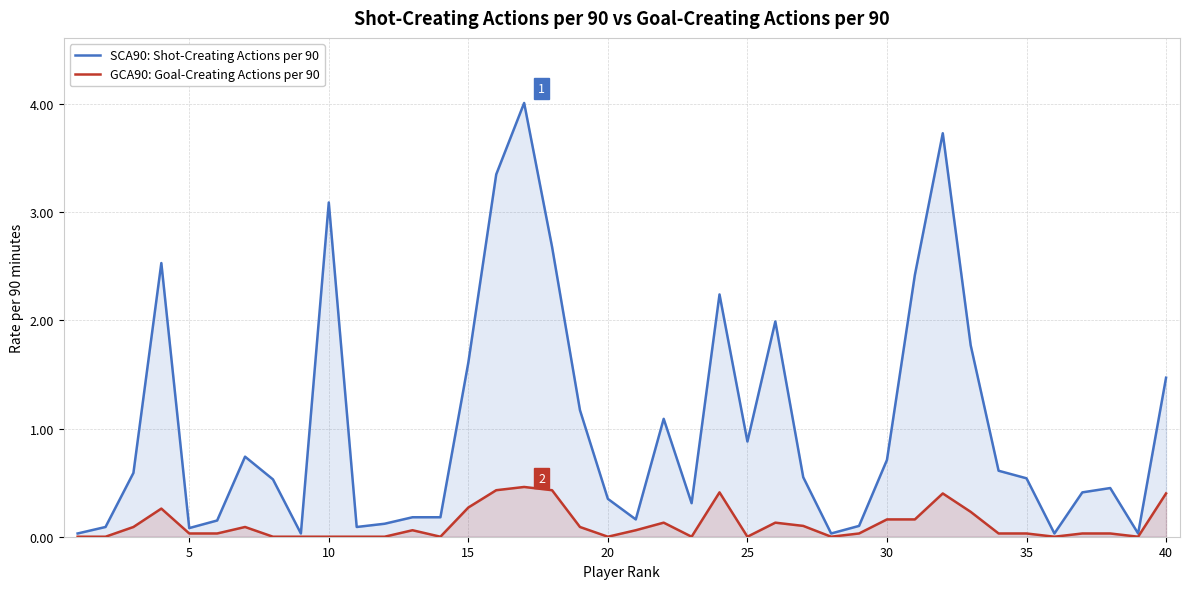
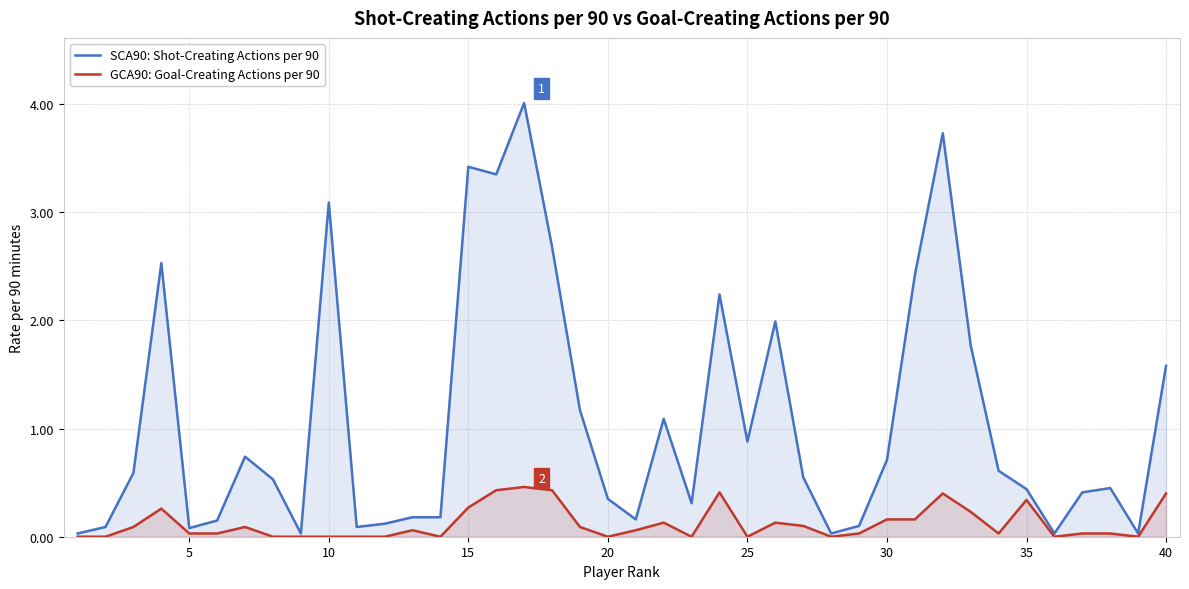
  {
    "SCA90: Shot-Creating Actions per 90": {
      "5": 0.08,
      "10": 3.09,
-     "15": 1.61,
+     "15": 3.42,
      "20": 0.35,
      "25": 0.88,
      "30": 0.71,
-     "35": 0.54,
-     "40": 1.47
+     "35": 0.44,
+     "40": 1.58
    },
    "GCA90: Goal-Creating Actions per 90": {
      "5": 0.03,
      "10": 0.00,
      "15": 0.27,
      "20": 0.00,
      "25": 0.00,
      "30": 0.16,
-     "35": 0.03,
+     "35": 0.34,
      "40": 0.40
    }
  }
